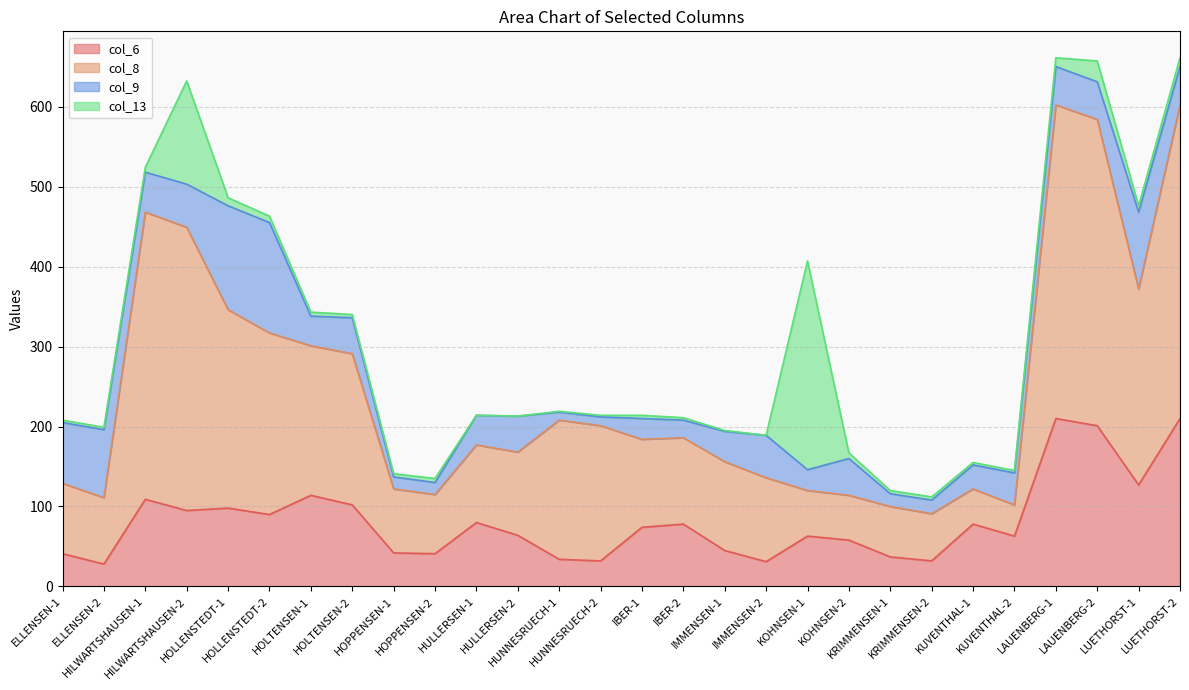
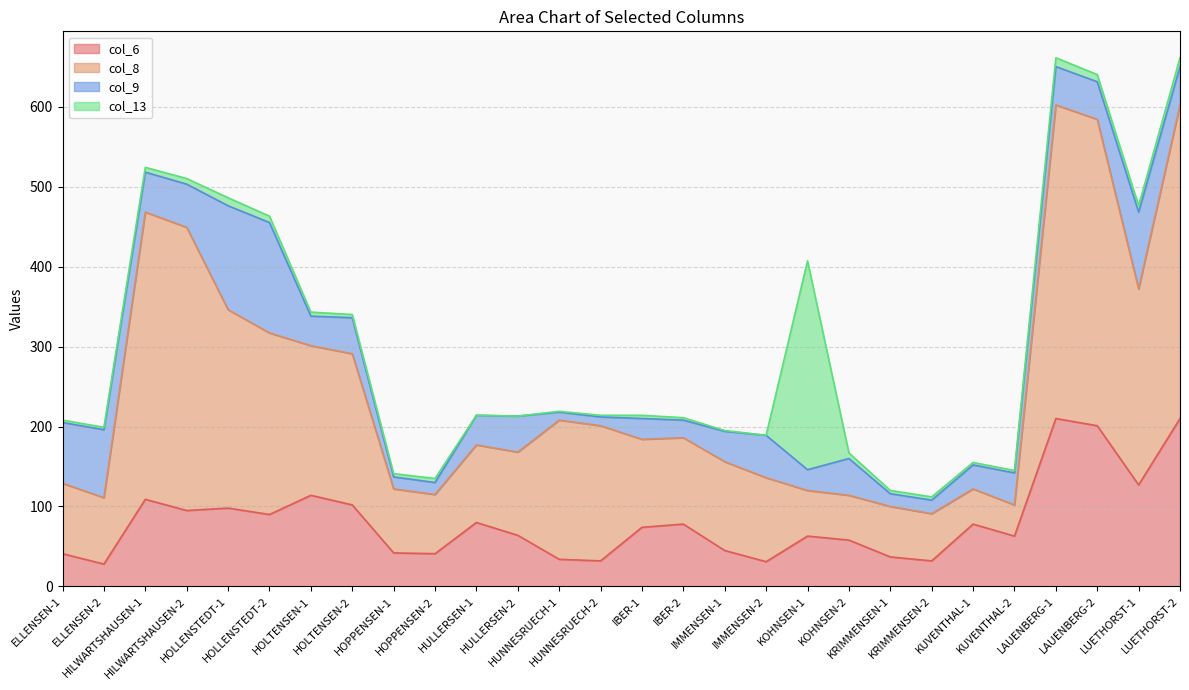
  {
    "col_9": {
      "HILWARTSHAUSEN-1": 50,
      "HILWARTSHAUSEN-2": 50,
      "HOLLENSTEDT-1": 130,
      "HOLLENSTEDT-2": 140,
      "HOLTENSEN-1": 40,
      "HOLTENSEN-2": 50,
      "HOPPENSEN-1": 20,
      "HOPPENSEN-2": 20,
      "IBER-1": 30,
      "KOHNSEN-1": 30,
      "KOHNSEN-2": 50,
      "KRIMMENSEN-1": 20,
      "KRIMMENSEN-2": 20,
      "LAUENBERG-1": 50,
      "LAUENBERG-2": 50,
      "LUETHORST-1": 100,
      "LUETHORST-2": 50
    },
    "col_13": {
      "HILWARTSHAUSEN-1": 10,
-     "HILWARTSHAUSEN-2": 130,
+     "HILWARTSHAUSEN-2": 10,
      "HOLLENSTEDT-1": 10,
      "HOLLENSTEDT-2": 10,
      "HOLTENSEN-1": 10,
      "HOLTENSEN-2": 0,
      "HOPPENSEN-1": 0,
      "HOPPENSEN-2": 10,
      "IBER-1": 0,
      "KOHNSEN-1": 260,
      "KOHNSEN-2": 10,
      "KRIMMENSEN-1": 0,
      "KRIMMENSEN-2": 0,
      "LAUENBERG-1": 10,
-     "LAUENBERG-2": 30,
+     "LAUENBERG-2": 10,
      "LUETHORST-1": 10,
      "LUETHORST-2": 10
    }
  }
